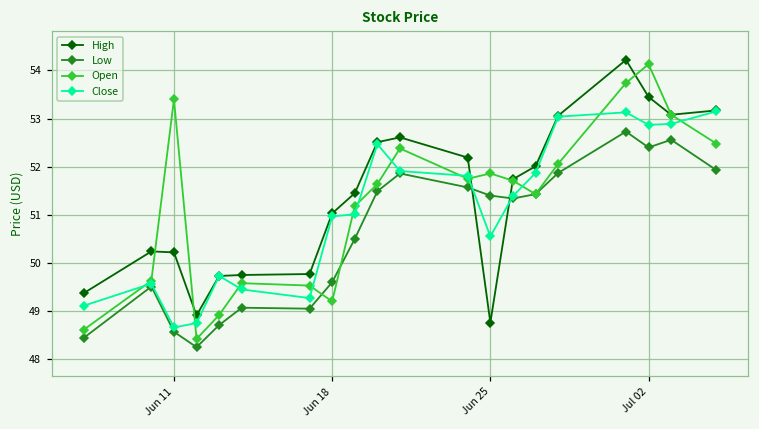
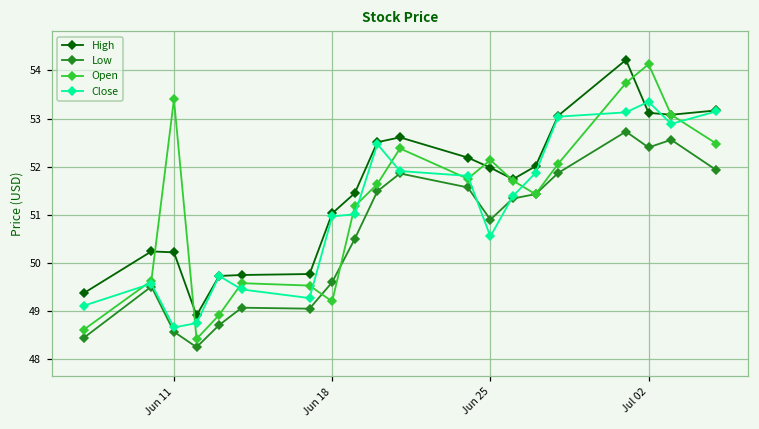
  {
    "High": {
      "Jun 11": 50.2,
      "Jun 18": 51.0,
-     "Jun 25": 48.8,
-     "Jul 02": 53.5
+     "Jun 25": 52.0,
+     "Jul 02": 53.1
    },
    "Low": {
      "Jun 11": 48.6,
      "Jun 18": 49.6,
-     "Jun 25": 51.4,
+     "Jun 25": 50.9,
      "Jul 02": 52.4
    },
    "Open": {
      "Jun 11": 53.4,
      "Jun 18": 49.2,
-     "Jun 25": 51.9,
+     "Jun 25": 52.1,
      "Jul 02": 54.1
    },
    "Close": {
      "Jun 11": 48.7,
      "Jun 18": 51.0,
      "Jun 25": 50.6,
-     "Jul 02": 52.9
+     "Jul 02": 53.4
    }
  }
